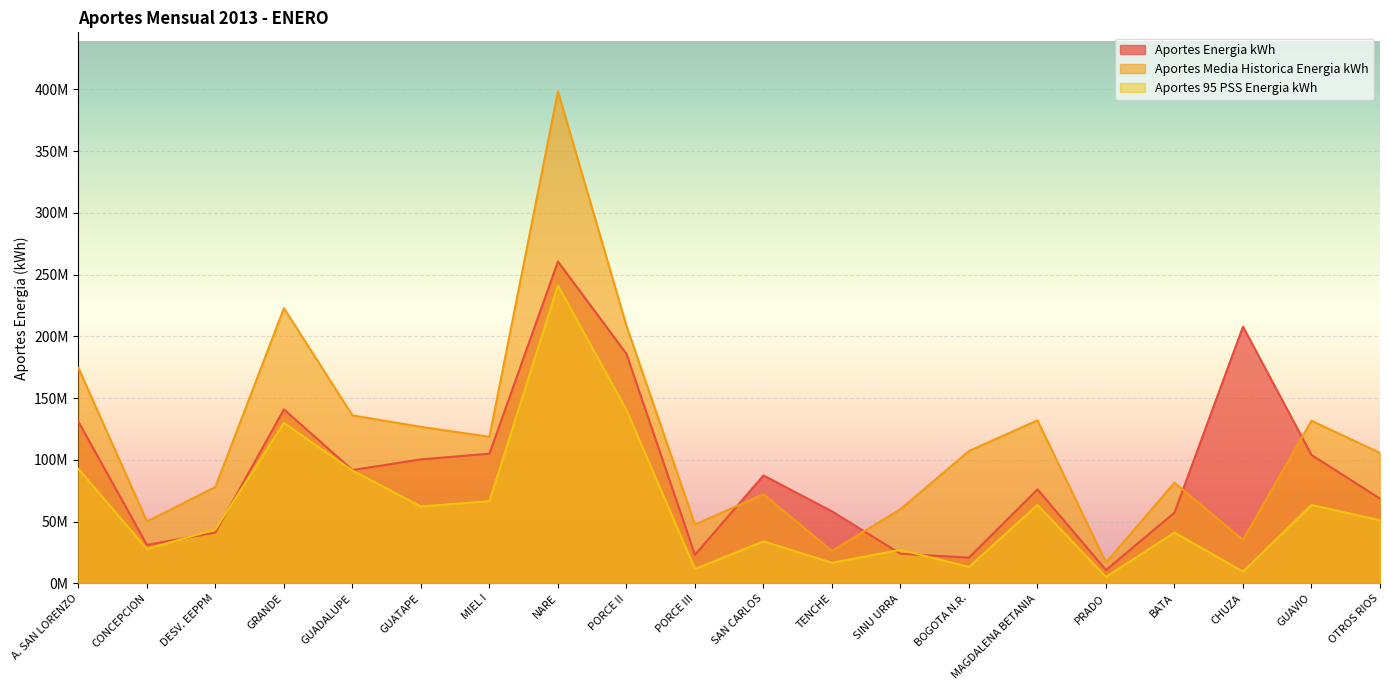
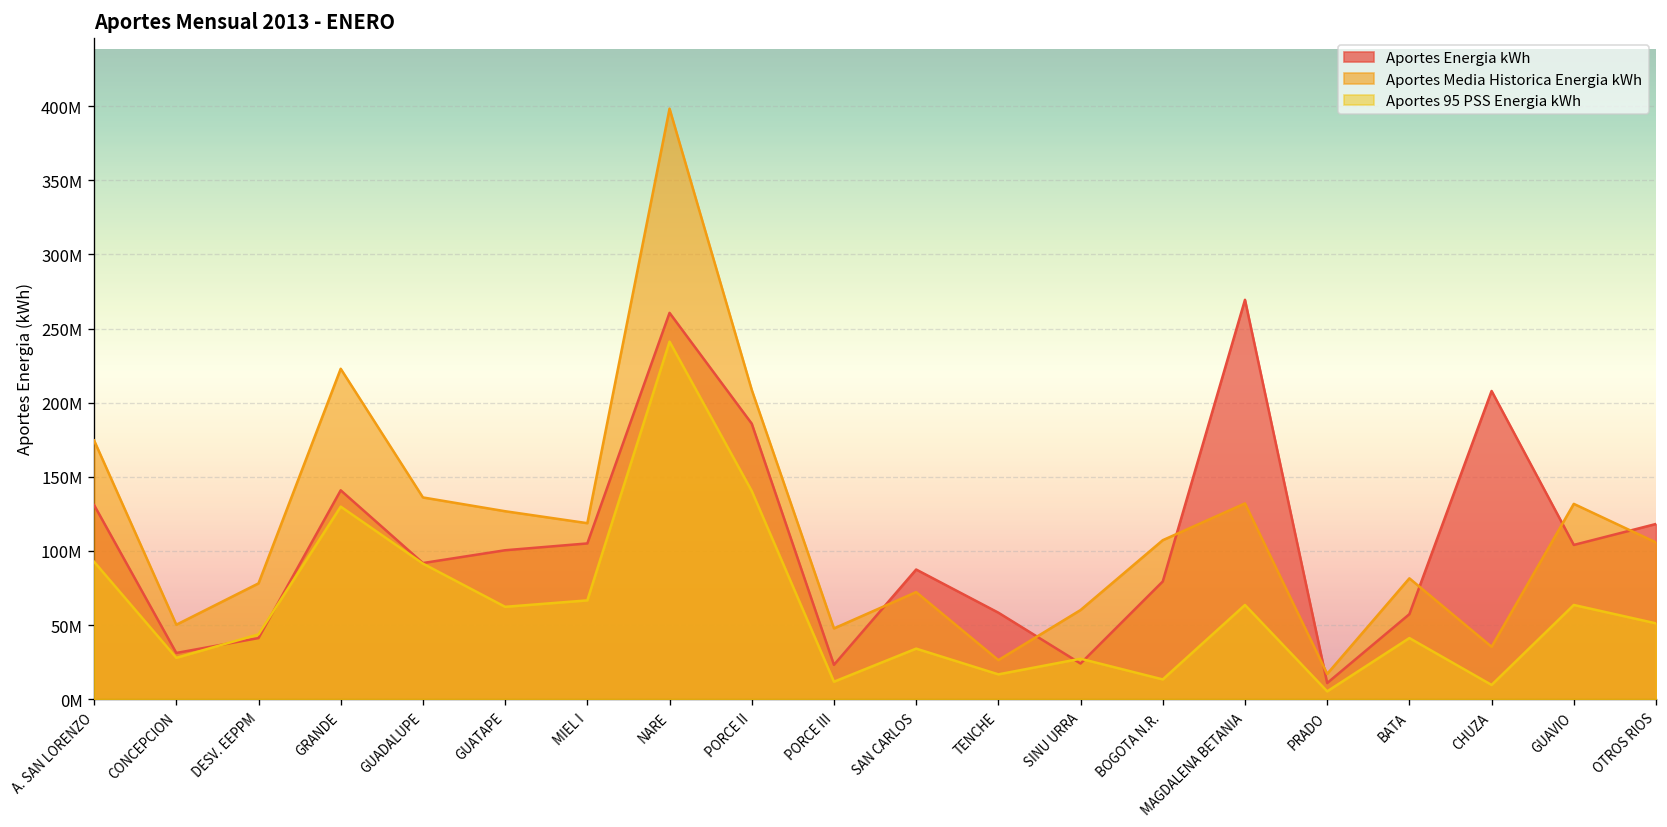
  {
    "Aportes Energia kWh": {
      "A. SAN LORENZO": 131000000,
      "CONCEPCION": 31000000,
      "DESV. EEPPM": 41000000,
      "GRANDE": 141000000,
      "GUATAPE": 100000000,
      "MIEL I": 105000000,
      "NARE": 261000000,
      "PORCE II": 186000000,
      "PORCE III": 23000000,
      "SAN CARLOS": 87000000,
      "TENCHE": 58000000,
      "SINU URRA": 24000000,
-     "BOGOTA N.R.": 21000000,
-     "MAGDALENA BETANIA": 76000000,
+     "BOGOTA N.R.": 79000000,
+     "MAGDALENA BETANIA": 269000000,
      "PRADO": 11000000,
      "BATA": 57000000,
      "CHUZA": 208000000,
      "GUAVIO": 104000000,
-     "OTROS RIOS": 69000000
+     "OTROS RIOS": 118000000
    }
  }
